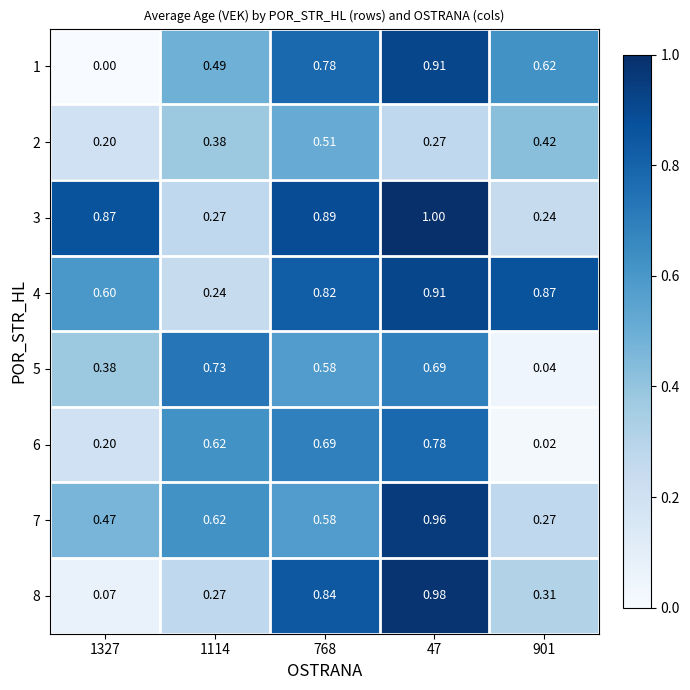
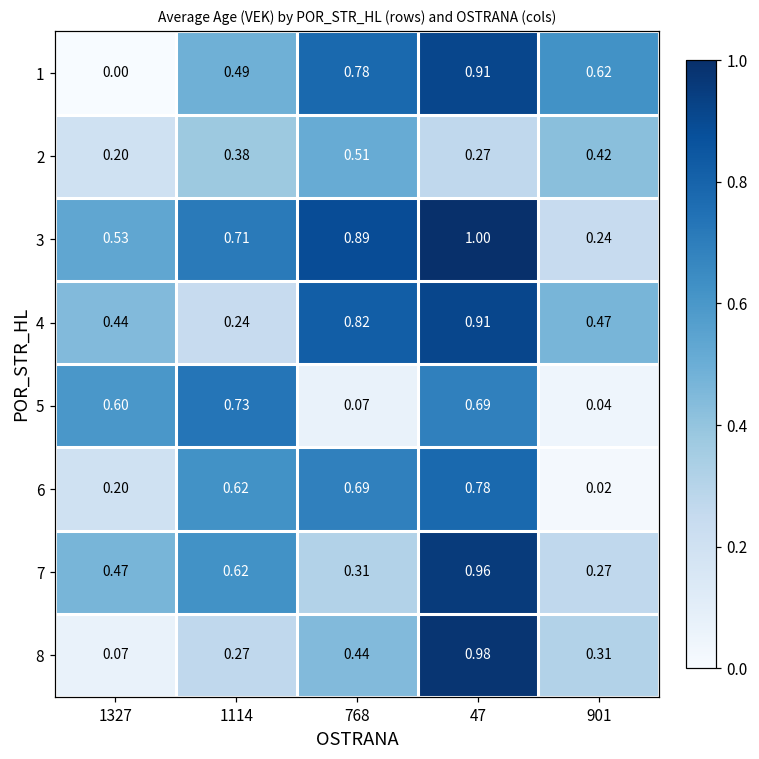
  {
    "1": {
      "1327": 0.00,
      "1114": 0.49,
      "768": 0.78,
      "47": 0.91,
      "901": 0.62
    },
    "2": {
      "1327": 0.20,
      "1114": 0.38,
      "768": 0.51,
      "47": 0.27,
      "901": 0.42
    },
    "3": {
-     "1327": 0.87,
-     "1114": 0.27,
+     "1327": 0.53,
+     "1114": 0.71,
      "768": 0.89,
      "47": 1.00,
      "901": 0.24
    },
    "4": {
-     "1327": 0.60,
+     "1327": 0.44,
      "1114": 0.24,
      "768": 0.82,
      "47": 0.91,
-     "901": 0.87
+     "901": 0.47
    },
    "5": {
-     "1327": 0.38,
+     "1327": 0.60,
      "1114": 0.73,
-     "768": 0.58,
+     "768": 0.07,
      "47": 0.69,
      "901": 0.04
    },
    "6": {
      "1327": 0.20,
      "1114": 0.62,
      "768": 0.69,
      "47": 0.78,
      "901": 0.02
    },
    "7": {
      "1327": 0.47,
      "1114": 0.62,
-     "768": 0.58,
+     "768": 0.31,
      "47": 0.96,
      "901": 0.27
    },
    "8": {
      "1327": 0.07,
      "1114": 0.27,
-     "768": 0.84,
+     "768": 0.44,
      "47": 0.98,
      "901": 0.31
    }
  }
